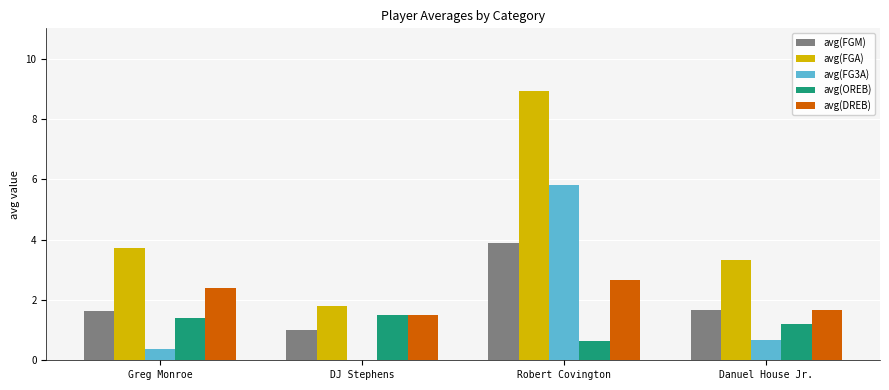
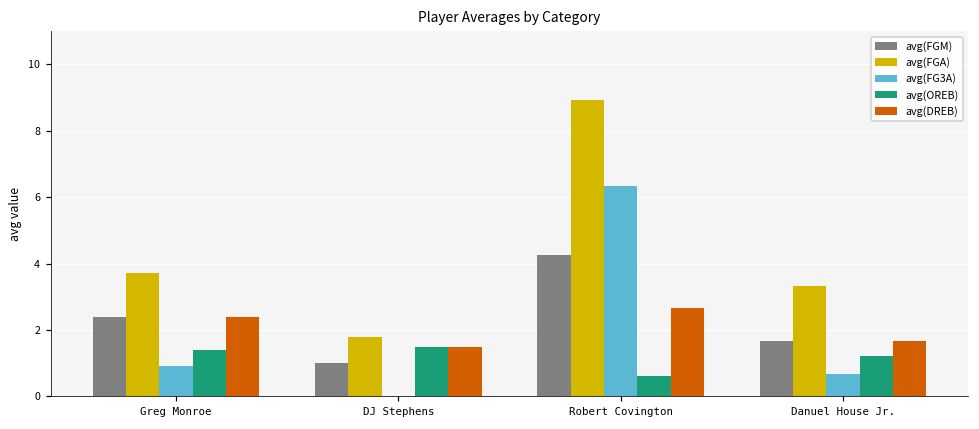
  {
    "avg(FGM)": {
-     "Greg Monroe": 1.6,
+     "Greg Monroe": 2.4,
      "DJ Stephens": 1.0,
-     "Robert Covington": 3.9,
+     "Robert Covington": 4.2,
      "Danuel House Jr.": 1.7
    },
    "avg(FGA)": {
      "Greg Monroe": 3.7,
      "DJ Stephens": 1.8,
      "Robert Covington": 8.9,
      "Danuel House Jr.": 3.3
    },
    "avg(FG3A)": {
-     "Greg Monroe": 0.4,
+     "Greg Monroe": 0.9,
      "DJ Stephens": 0.0,
-     "Robert Covington": 5.8,
+     "Robert Covington": 6.3,
      "Danuel House Jr.": 0.7
    },
    "avg(OREB)": {
      "Greg Monroe": 1.4,
      "DJ Stephens": 1.5,
      "Robert Covington": 0.6,
      "Danuel House Jr.": 1.2
    },
    "avg(DREB)": {
      "Greg Monroe": 2.4,
      "DJ Stephens": 1.5,
      "Robert Covington": 2.7,
      "Danuel House Jr.": 1.7
    }
  }
